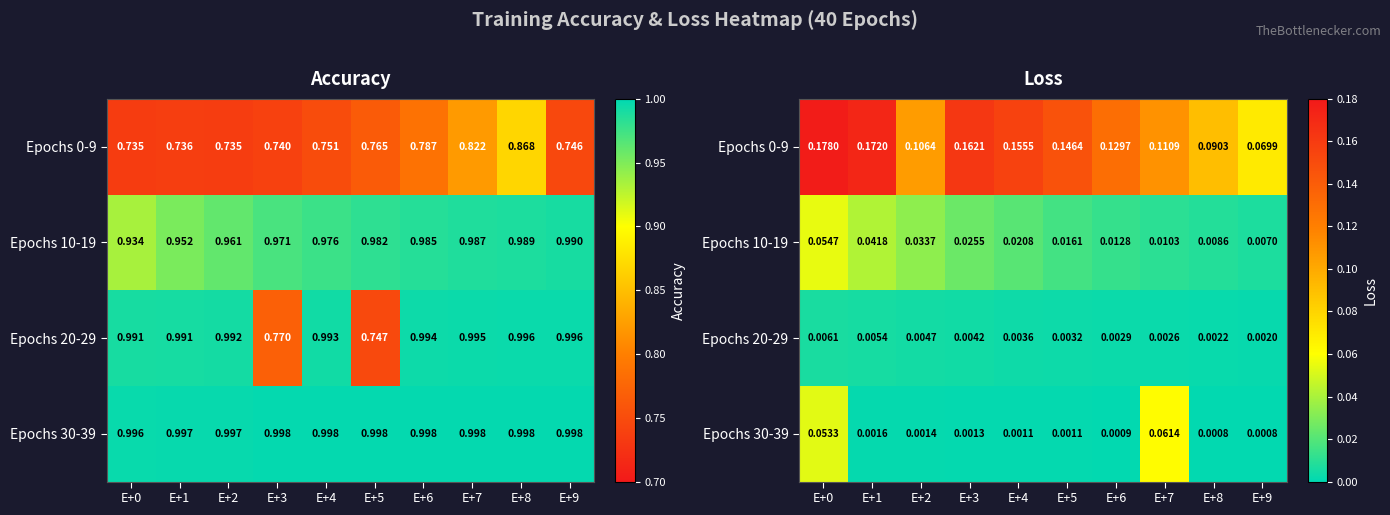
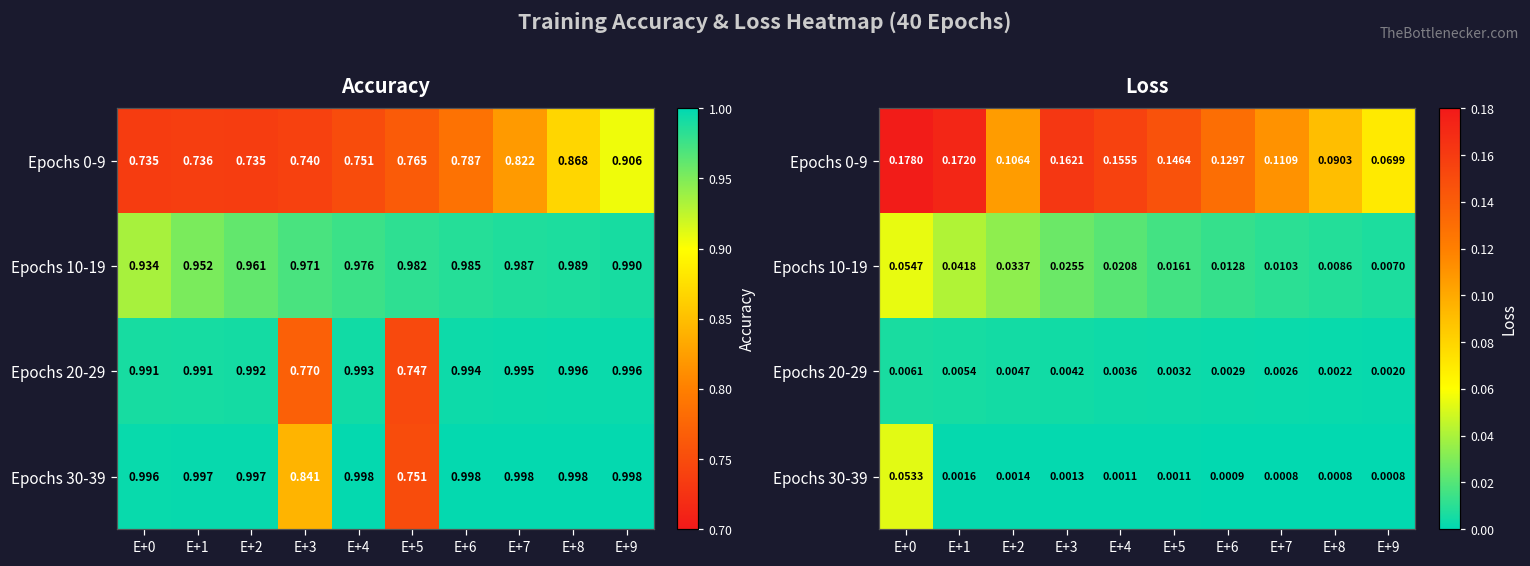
  {
    "Accuracy": {
      "Epochs 0-9": {
        "E+0": 0.735,
        "E+1": 0.736,
        "E+2": 0.735,
        "E+3": 0.740,
        "E+4": 0.751,
        "E+5": 0.765,
        "E+6": 0.787,
        "E+7": 0.822,
        "E+8": 0.868,
-       "E+9": 0.746
+       "E+9": 0.906
      },
      "Epochs 10-19": {
        "E+0": 0.934,
        "E+1": 0.952,
        "E+2": 0.961,
        "E+3": 0.971,
        "E+4": 0.976,
        "E+5": 0.982,
        "E+6": 0.985,
        "E+7": 0.987,
        "E+8": 0.989,
        "E+9": 0.990
      },
      "Epochs 20-29": {
        "E+0": 0.991,
        "E+1": 0.991,
        "E+2": 0.992,
        "E+3": 0.770,
        "E+4": 0.993,
        "E+5": 0.747,
        "E+6": 0.994,
        "E+7": 0.995,
        "E+8": 0.996,
        "E+9": 0.996
      },
      "Epochs 30-39": {
        "E+0": 0.996,
        "E+1": 0.997,
        "E+2": 0.997,
-       "E+3": 0.998,
+       "E+3": 0.841,
        "E+4": 0.998,
-       "E+5": 0.998,
+       "E+5": 0.751,
        "E+6": 0.998,
        "E+7": 0.998,
        "E+8": 0.998,
        "E+9": 0.998
      }
    },
    "Loss": {
      "Epochs 0-9": {
        "E+0": 0.1780,
        "E+1": 0.1720,
        "E+2": 0.1064,
        "E+3": 0.1621,
        "E+4": 0.1555,
        "E+5": 0.1464,
        "E+6": 0.1297,
        "E+7": 0.1109,
        "E+8": 0.0903,
        "E+9": 0.0699
      },
      "Epochs 10-19": {
        "E+0": 0.0547,
        "E+1": 0.0418,
        "E+2": 0.0337,
        "E+3": 0.0255,
        "E+4": 0.0208,
        "E+5": 0.0161,
        "E+6": 0.0128,
        "E+7": 0.0103,
        "E+8": 0.0086,
        "E+9": 0.0070
      },
      "Epochs 20-29": {
        "E+0": 0.0061,
        "E+1": 0.0054,
        "E+2": 0.0047,
        "E+3": 0.0042,
        "E+4": 0.0036,
        "E+5": 0.0032,
        "E+6": 0.0029,
        "E+7": 0.0026,
        "E+8": 0.0022,
        "E+9": 0.0020
      },
      "Epochs 30-39": {
        "E+0": 0.0533,
        "E+1": 0.0016,
        "E+2": 0.0014,
        "E+3": 0.0013,
        "E+4": 0.0011,
        "E+5": 0.0011,
        "E+6": 0.0009,
-       "E+7": 0.0614,
+       "E+7": 0.0008,
        "E+8": 0.0008,
        "E+9": 0.0008
      }
    }
  }
